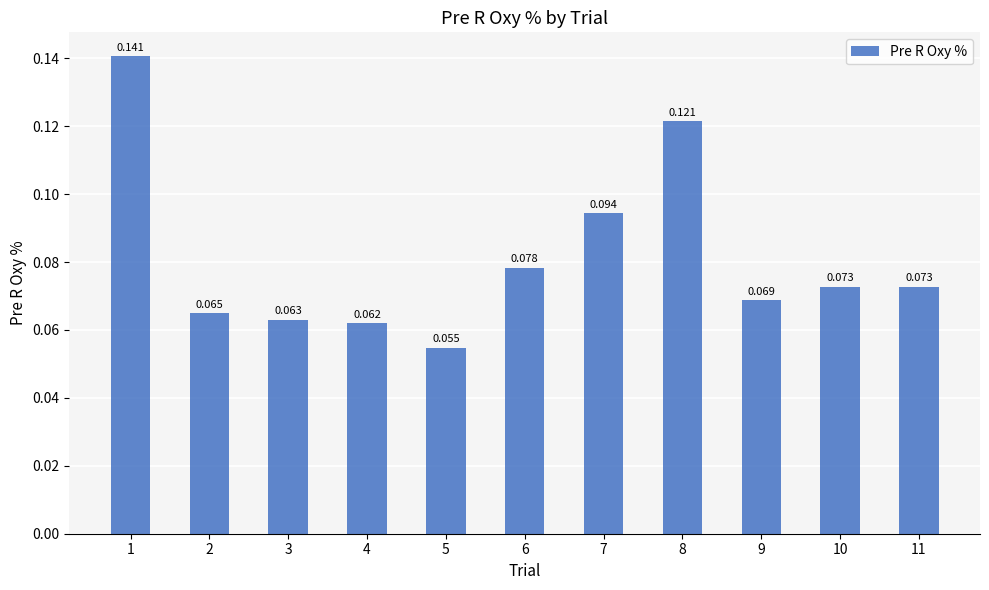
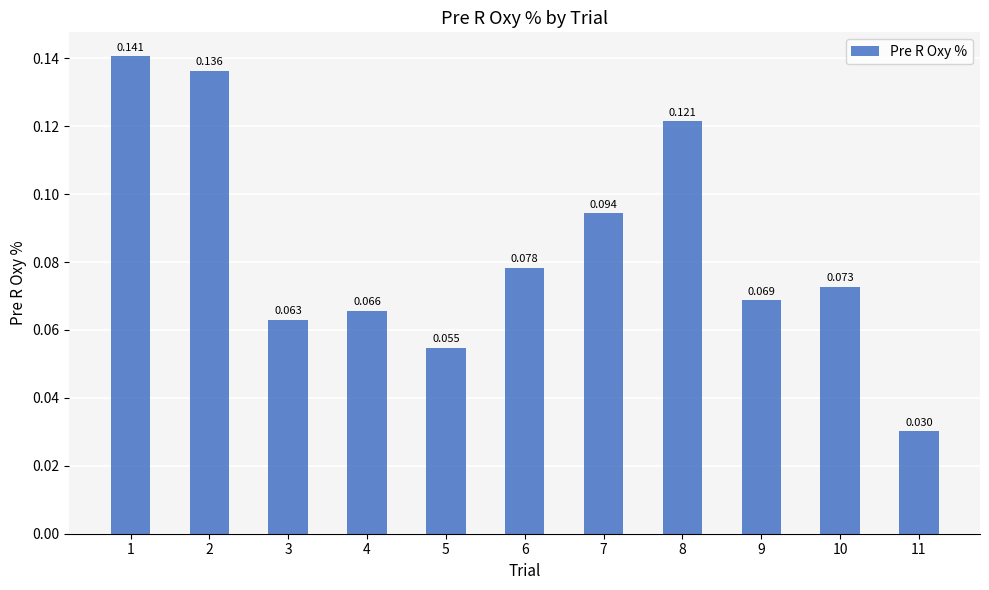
  {
    "1": 0.141,
-   "2": 0.065,
+   "2": 0.136,
    "3": 0.063,
-   "4": 0.062,
+   "4": 0.066,
    "5": 0.055,
    "6": 0.078,
    "7": 0.094,
    "8": 0.121,
    "9": 0.069,
    "10": 0.073,
-   "11": 0.073
+   "11": 0.030
  }
